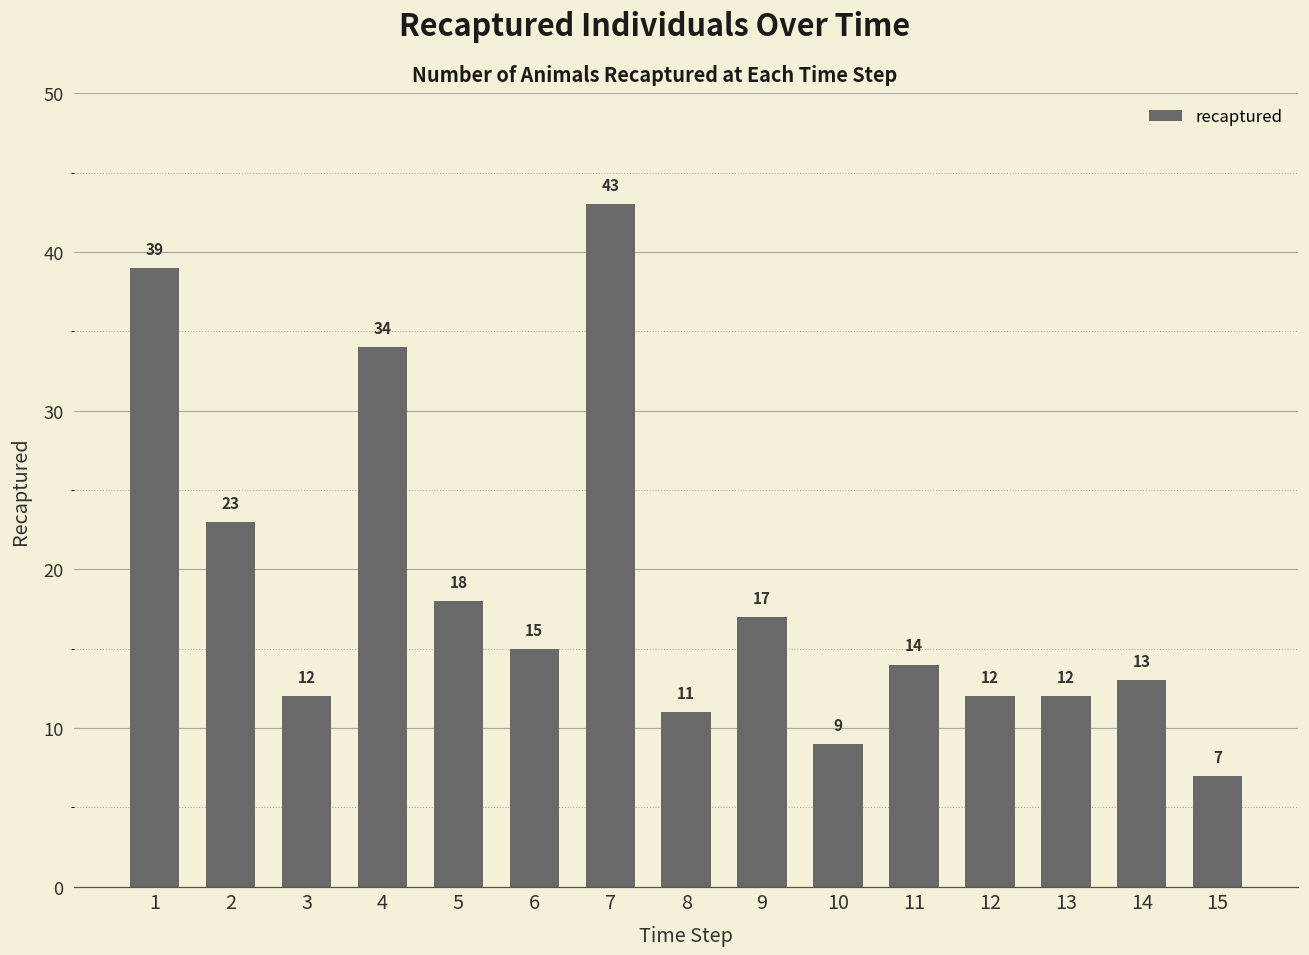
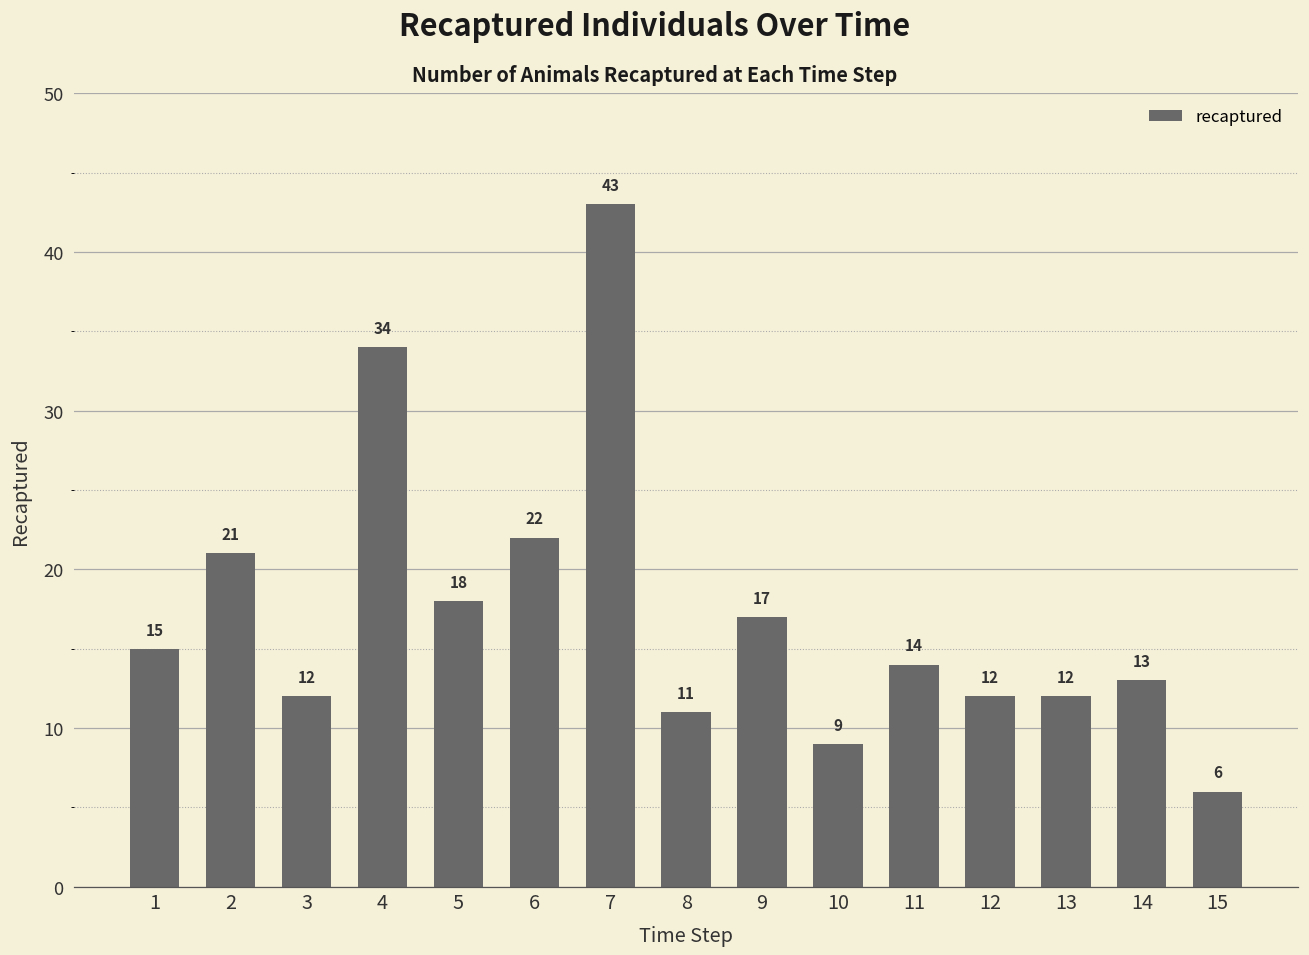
  {
-   "1": 39,
-   "2": 23,
+   "1": 15,
+   "2": 21,
    "3": 12,
    "4": 34,
    "5": 18,
-   "6": 15,
+   "6": 22,
    "7": 43,
    "8": 11,
    "9": 17,
    "10": 9,
    "11": 14,
    "12": 12,
    "13": 12,
    "14": 13,
-   "15": 7
+   "15": 6
  }
